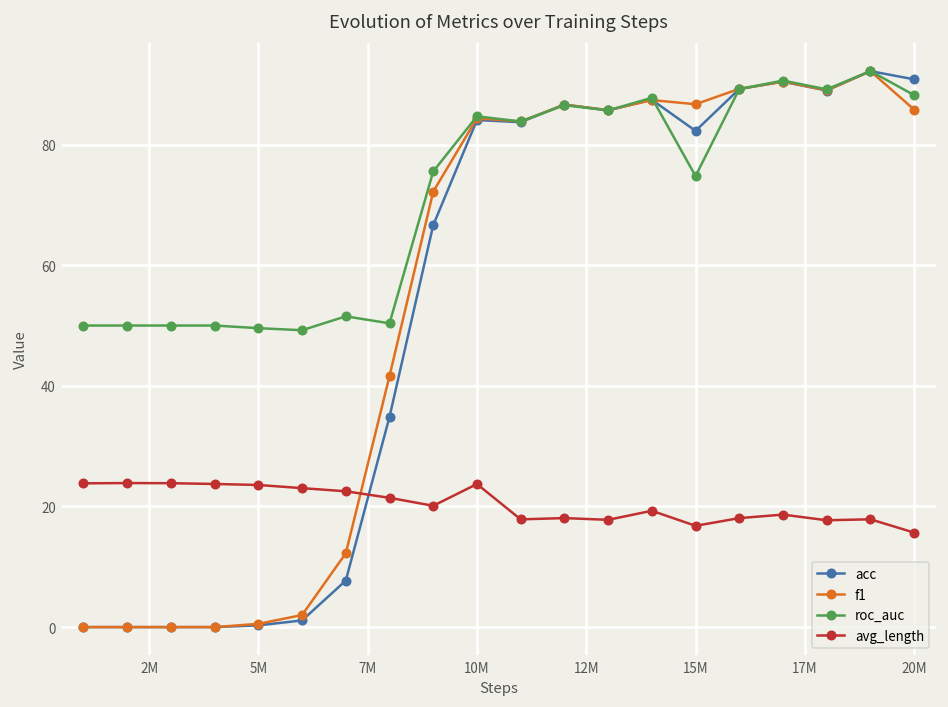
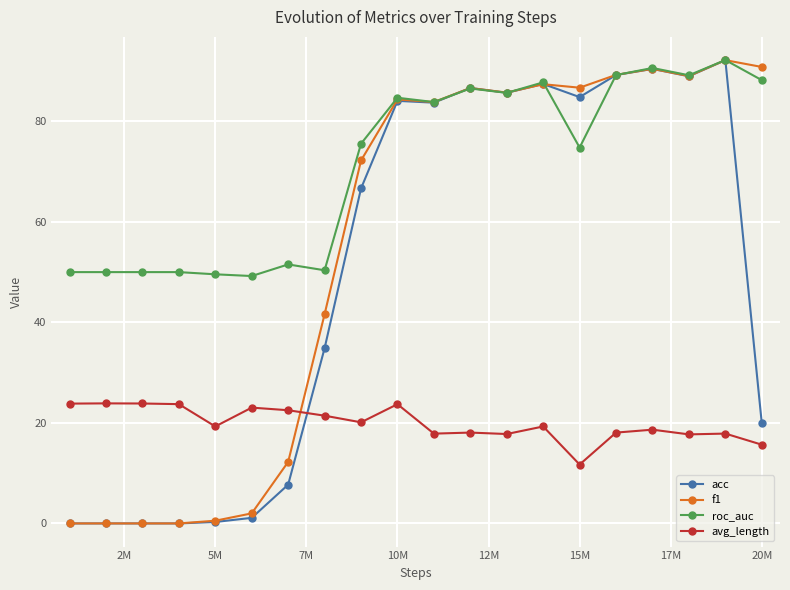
  {
    "acc": {
-     "15M": 82,
-     "20M": 91
+     "15M": 85,
+     "20M": 20
    },
    "f1": {
      "15M": 87,
-     "20M": 86
+     "20M": 91
    },
    "roc_auc": {
      "5M": 50,
      "15M": 75,
      "20M": 88
    },
    "avg_length": {
-     "5M": 24,
+     "5M": 19,
      "10M": 24,
-     "15M": 17,
+     "15M": 12,
      "20M": 16
    }
  }
